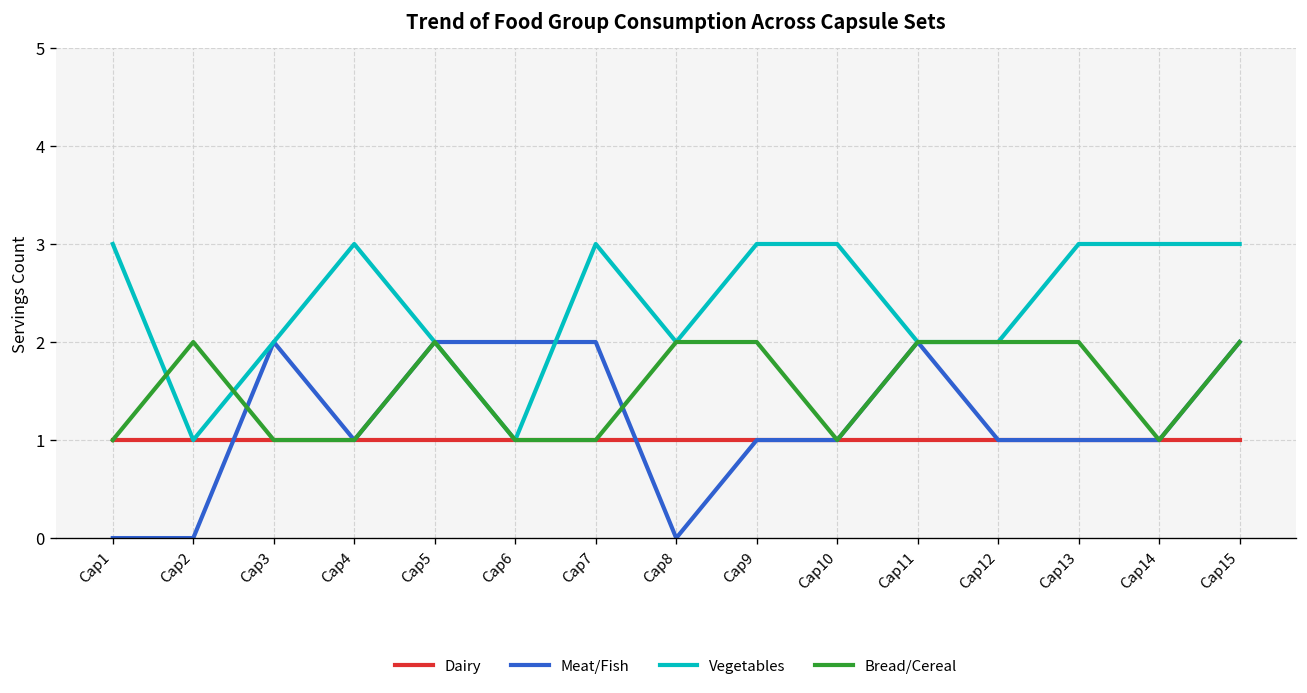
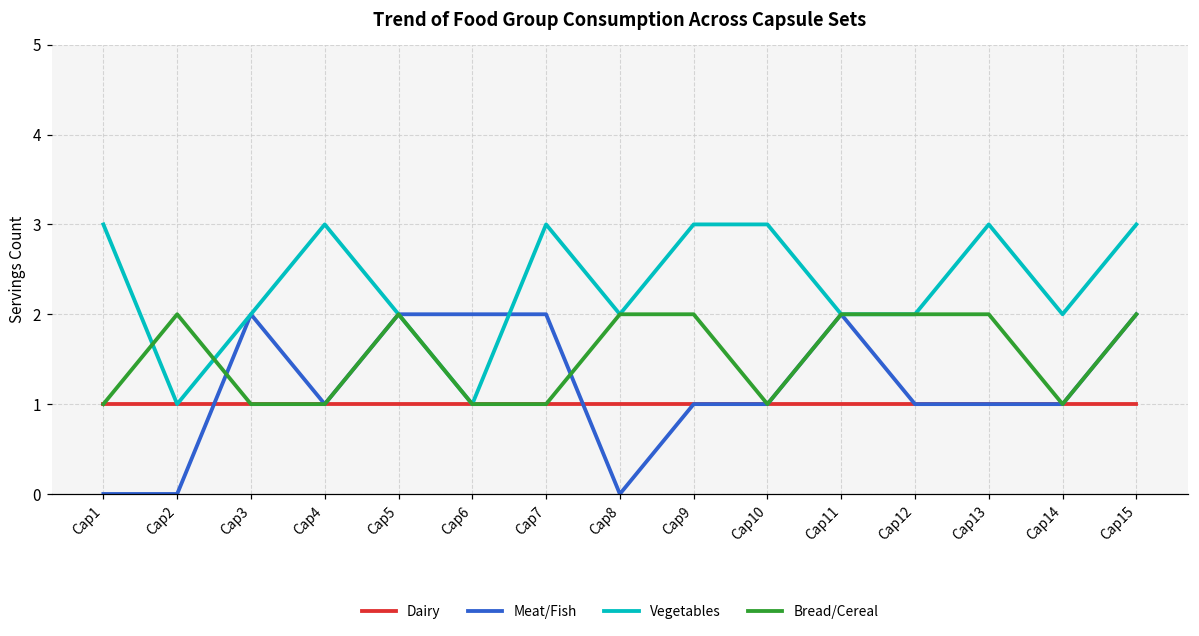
  {
    "Dairy": {
      "Cap5": 1,
      "Cap8": 1,
      "Cap11": 1,
      "Cap15": 1
    },
    "Meat/Fish": {
      "Cap1": 0,
      "Cap2": 0,
      "Cap6": 2,
      "Cap7": 2,
      "Cap8": 0
    },
    "Vegetables": {
      "Cap1": 3,
      "Cap4": 3,
      "Cap7": 3,
      "Cap9": 3,
      "Cap10": 3,
      "Cap13": 3,
-     "Cap14": 3,
+     "Cap14": 2,
      "Cap15": 3
    },
    "Bread/Cereal": {
      "Cap2": 2,
      "Cap9": 2,
      "Cap13": 2
    }
  }
